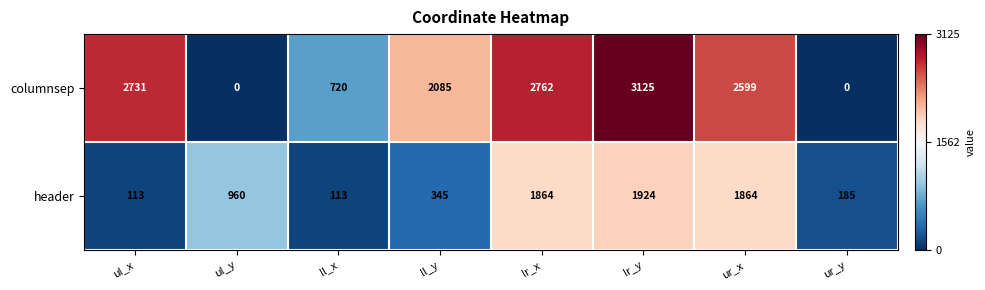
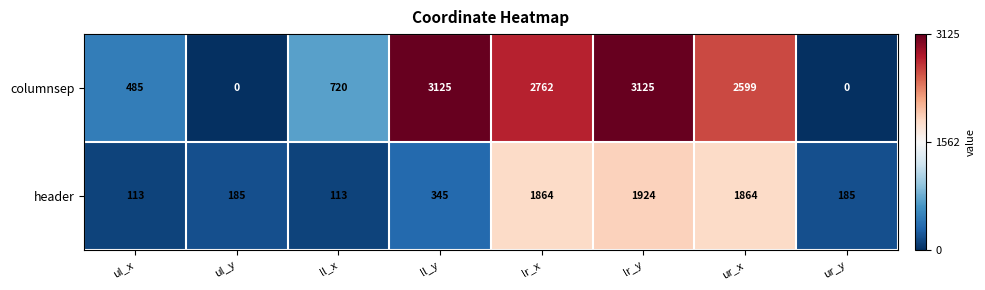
  {
    "columnsep": {
-     "ul_x": 2731,
+     "ul_x": 485,
      "ul_y": 0,
      "ll_x": 720,
-     "ll_y": 2085,
+     "ll_y": 3125,
      "lr_x": 2762,
      "lr_y": 3125,
      "ur_x": 2599,
      "ur_y": 0
    },
    "header": {
      "ul_x": 113,
-     "ul_y": 960,
+     "ul_y": 185,
      "ll_x": 113,
      "ll_y": 345,
      "lr_x": 1864,
      "lr_y": 1924,
      "ur_x": 1864,
      "ur_y": 185
    }
  }
